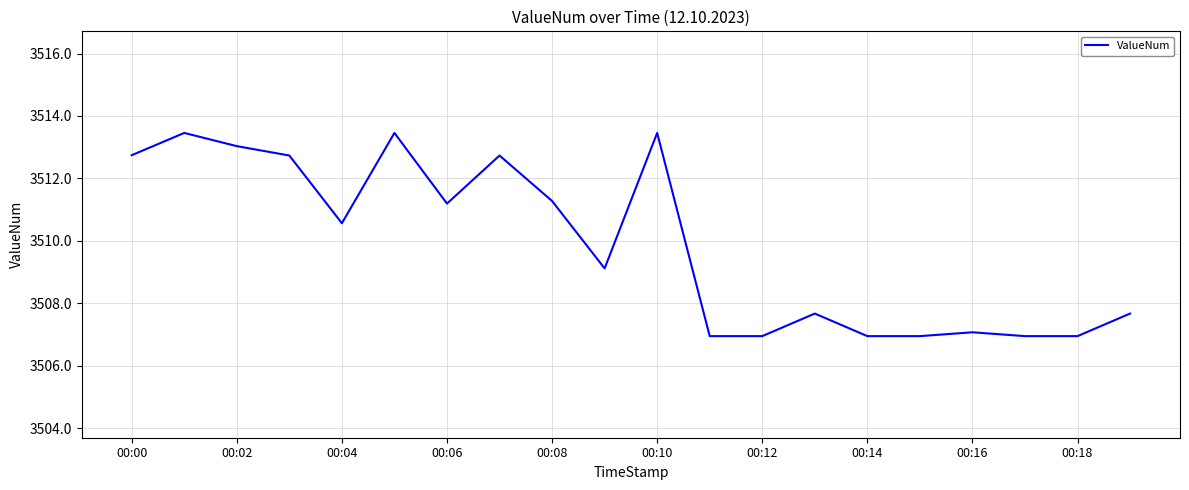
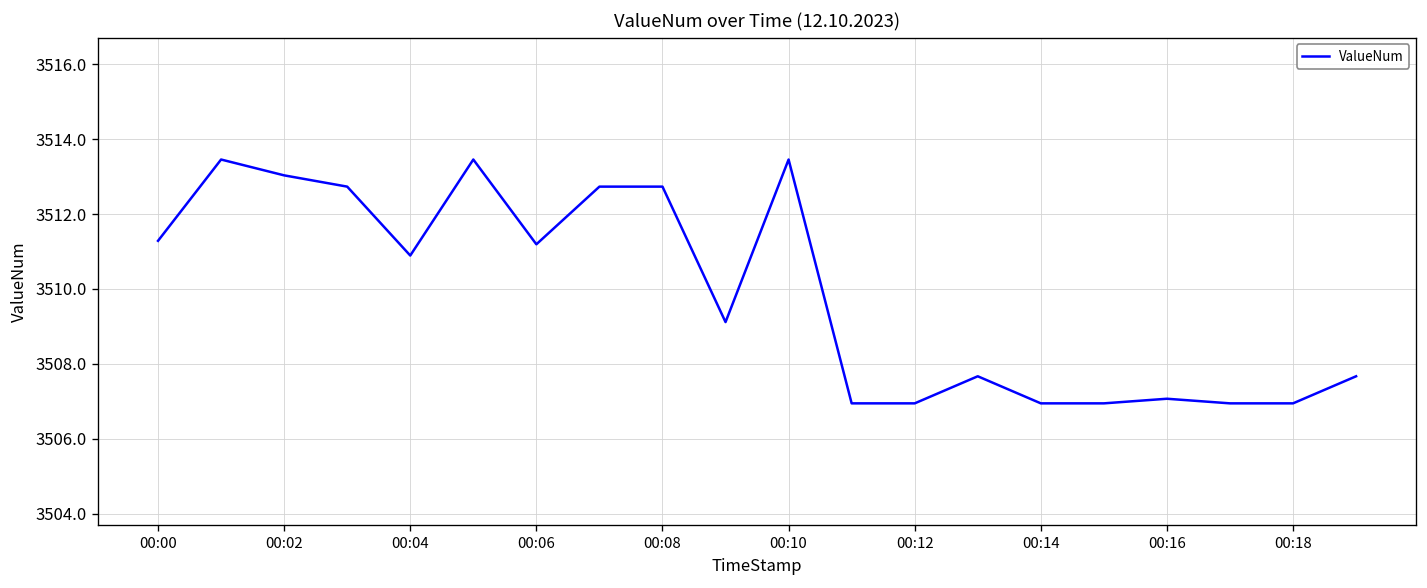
  {
-   "00:00": 3512.7,
+   "00:00": 3511.3,
    "00:02": 3513.0,
-   "00:04": 3510.6,
+   "00:04": 3510.9,
    "00:06": 3511.2,
-   "00:08": 3511.3,
+   "00:08": 3512.7,
    "00:10": 3513.5,
    "00:12": 3506.9,
    "00:14": 3506.9,
    "00:16": 3507.1,
    "00:18": 3506.9
  }
